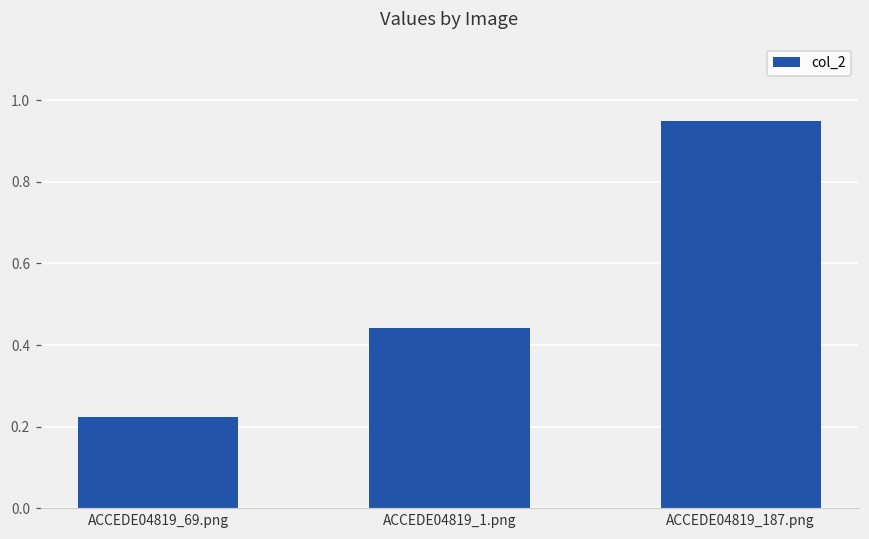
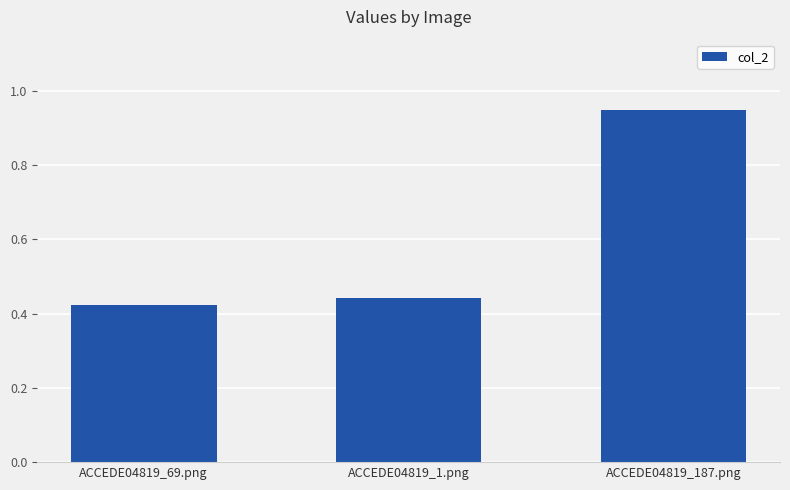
  {
-   "ACCEDE04819_69.png": 0.22,
+   "ACCEDE04819_69.png": 0.42,
    "ACCEDE04819_1.png": 0.44,
    "ACCEDE04819_187.png": 0.95
  }
